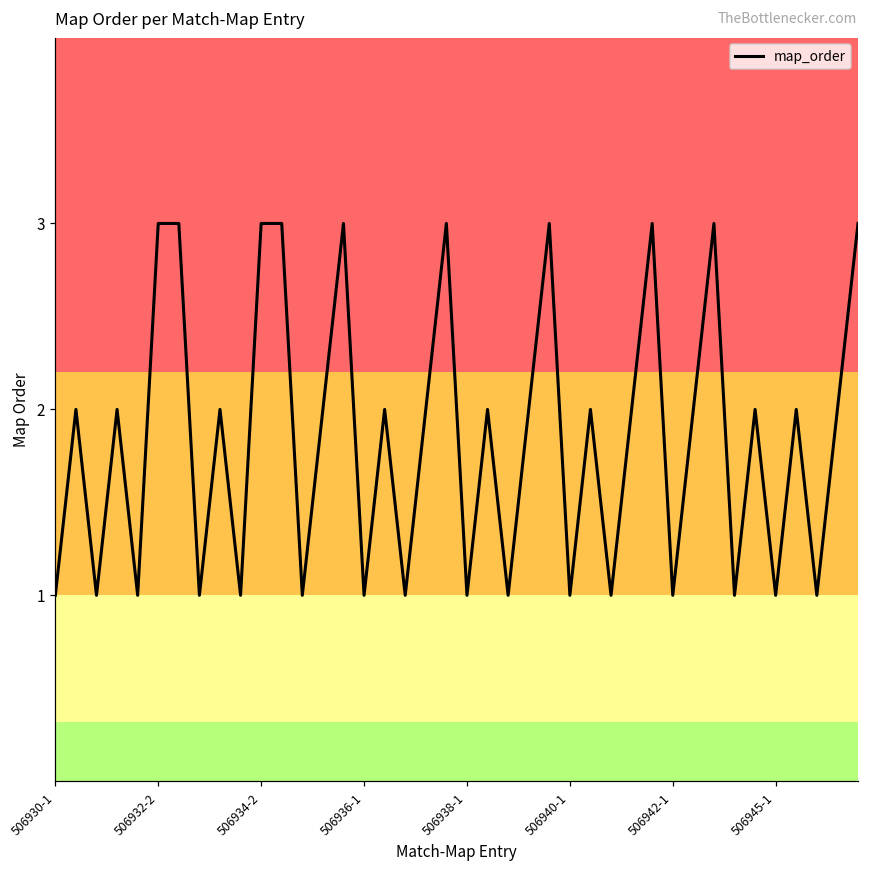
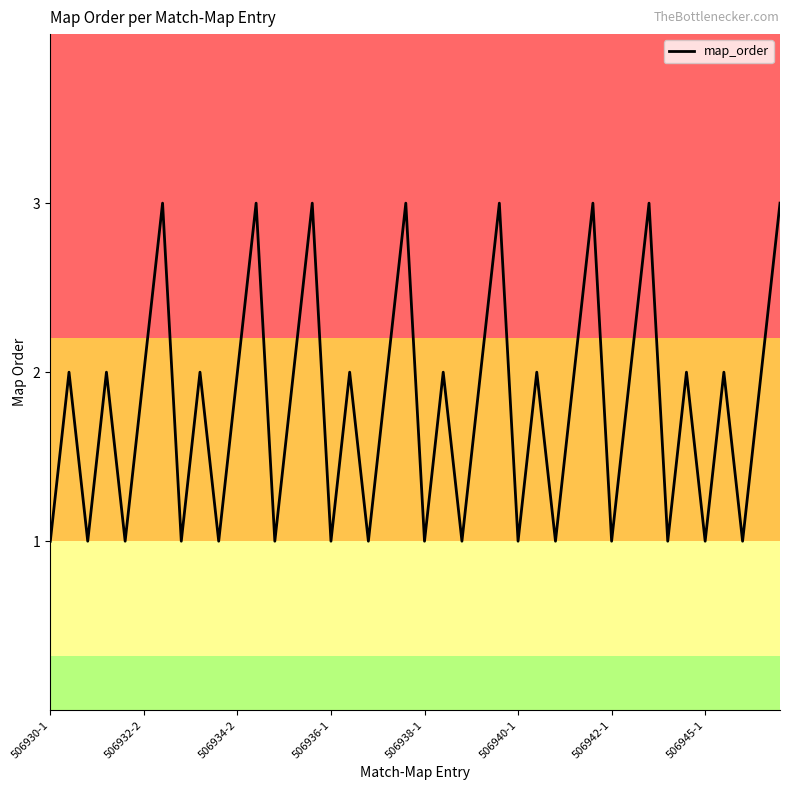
  {
    "506930-1": 1,
-   "506932-2": 3,
-   "506934-2": 3,
+   "506932-2": 2,
+   "506934-2": 2,
    "506936-1": 1,
    "506938-1": 1,
    "506940-1": 1,
    "506942-1": 1,
    "506945-1": 1
  }
